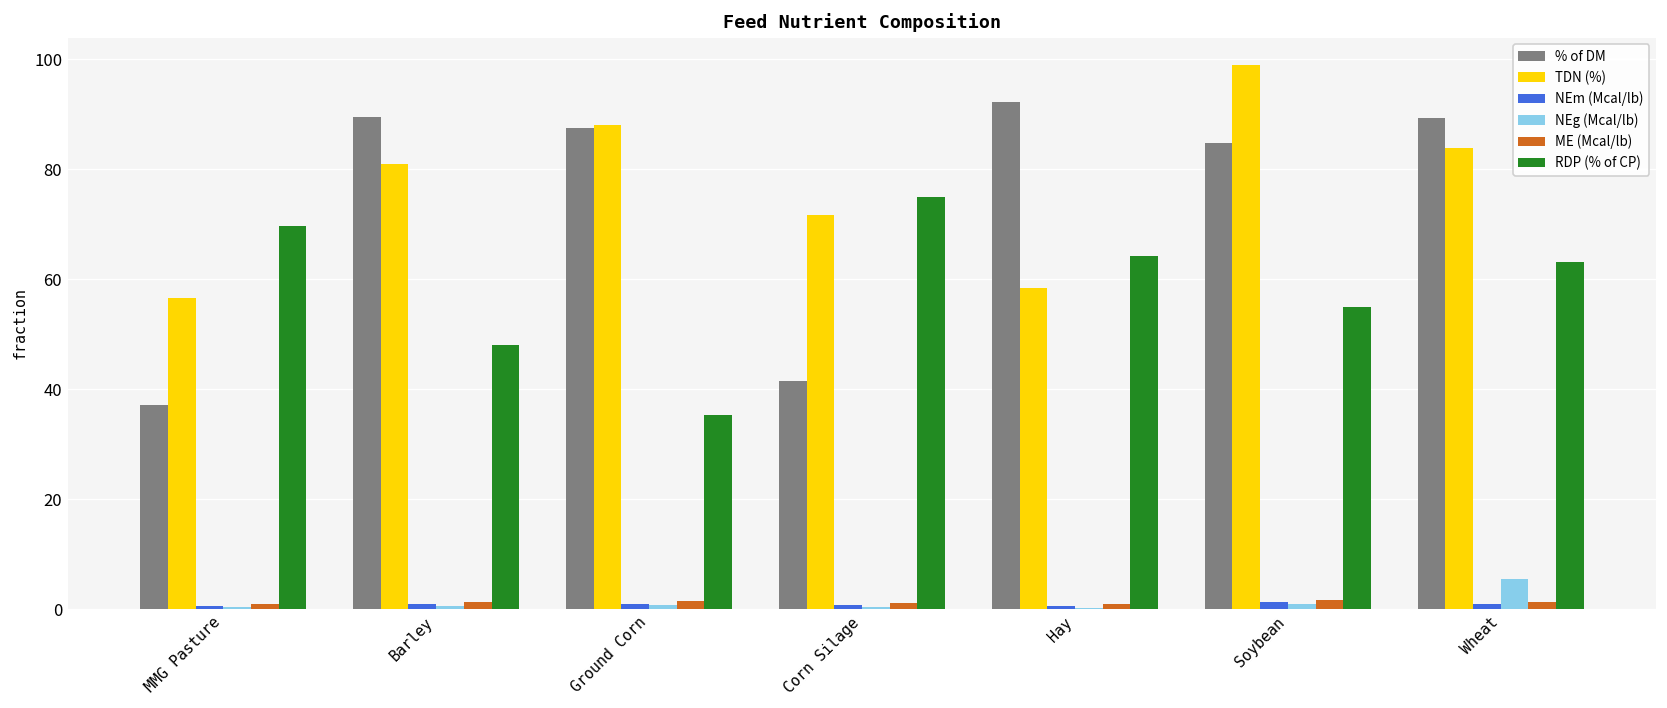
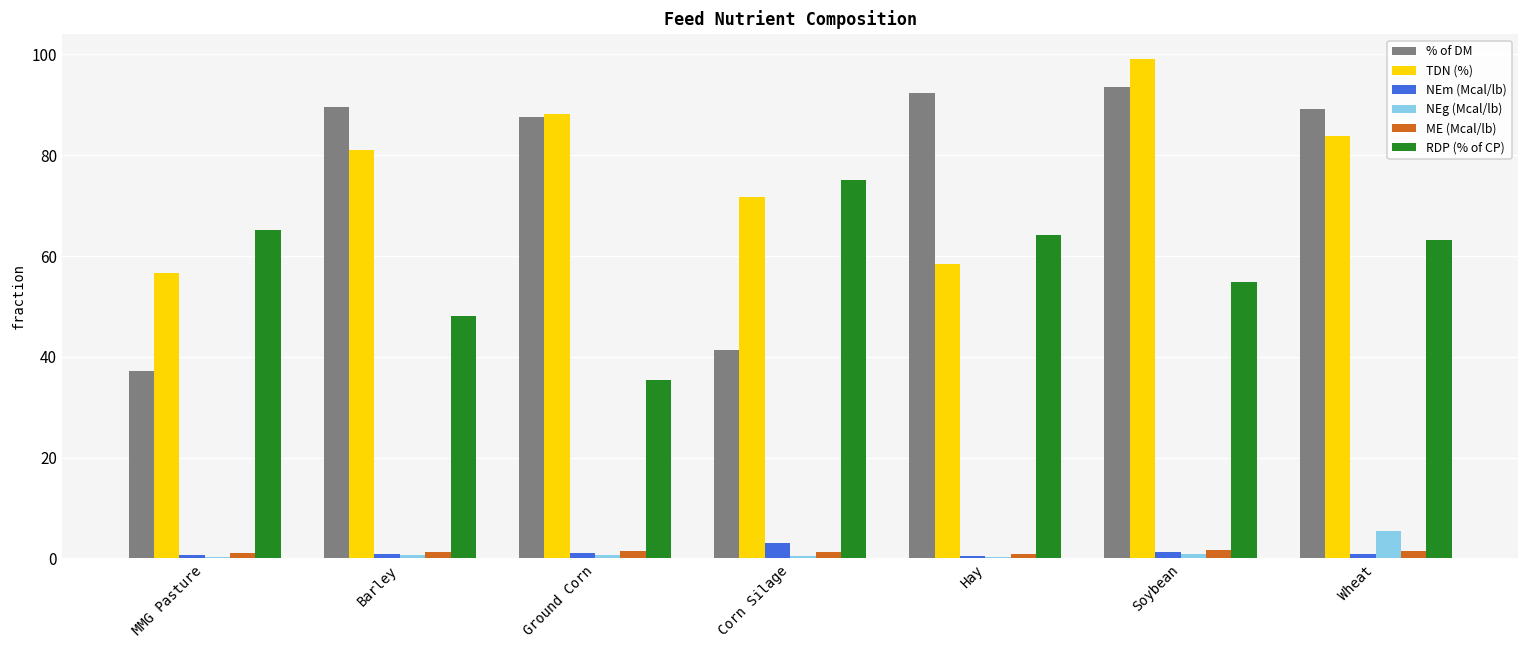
  {
    "% of DM": {
      "MMG Pasture": 37,
      "Barley": 90,
      "Ground Corn": 88,
      "Corn Silage": 41,
      "Hay": 92,
-     "Soybean": 85,
+     "Soybean": 94,
      "Wheat": 89
    },
    "TDN (%)": {
      "MMG Pasture": 57,
      "Barley": 81,
      "Ground Corn": 88,
      "Corn Silage": 72,
      "Hay": 58,
      "Soybean": 99,
      "Wheat": 84
    },
    "NEm (Mcal/lb)": {
      "MMG Pasture": 1,
      "Barley": 1,
      "Ground Corn": 1,
-     "Corn Silage": 1,
+     "Corn Silage": 3,
      "Soybean": 1,
      "Wheat": 1
    },
    "NEg (Mcal/lb)": {
      "Barley": 1,
      "Ground Corn": 1,
      "Soybean": 1,
      "Wheat": 5
    },
    "ME (Mcal/lb)": {
      "MMG Pasture": 1,
      "Barley": 1,
      "Ground Corn": 1,
      "Corn Silage": 1,
      "Hay": 1,
      "Soybean": 2,
      "Wheat": 1
    },
    "RDP (% of CP)": {
-     "MMG Pasture": 70,
+     "MMG Pasture": 65,
      "Barley": 48,
      "Ground Corn": 35,
      "Corn Silage": 75,
      "Hay": 64,
      "Soybean": 55,
      "Wheat": 63
    }
  }
